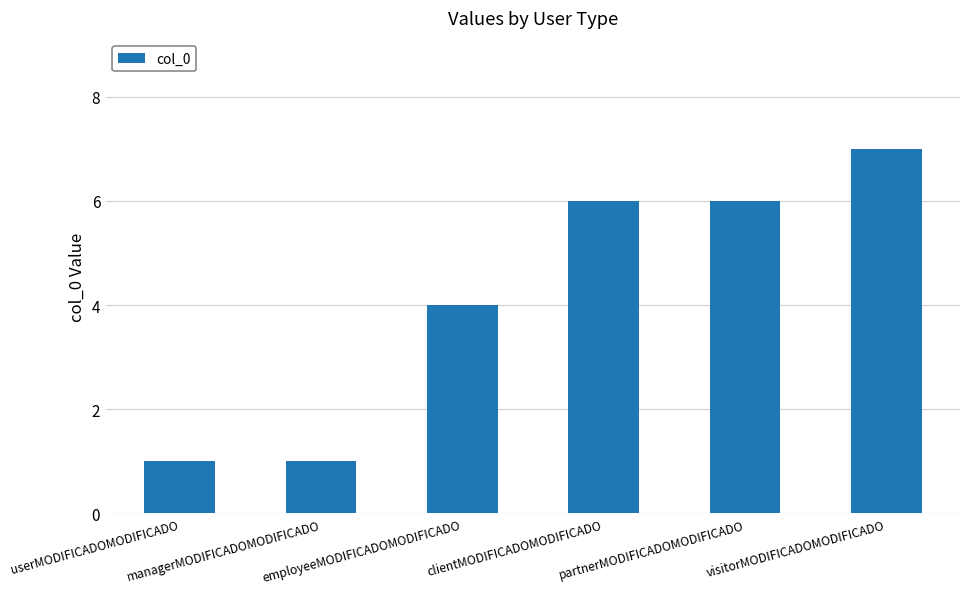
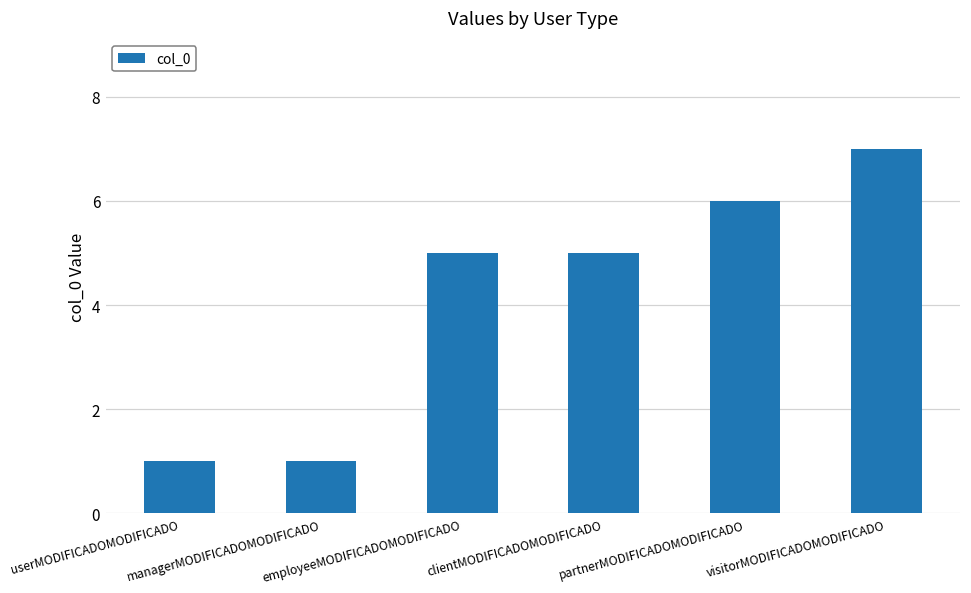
  {
    "userMODIFICADOMODIFICADO": 1,
    "managerMODIFICADOMODIFICADO": 1,
-   "employeeMODIFICADOMODIFICADO": 4,
-   "clientMODIFICADOMODIFICADO": 6,
+   "employeeMODIFICADOMODIFICADO": 5,
+   "clientMODIFICADOMODIFICADO": 5,
    "partnerMODIFICADOMODIFICADO": 6,
    "visitorMODIFICADOMODIFICADO": 7
  }
